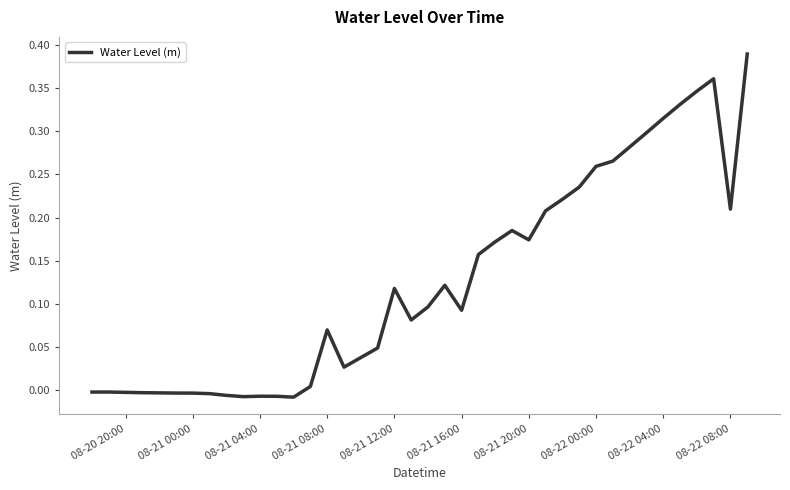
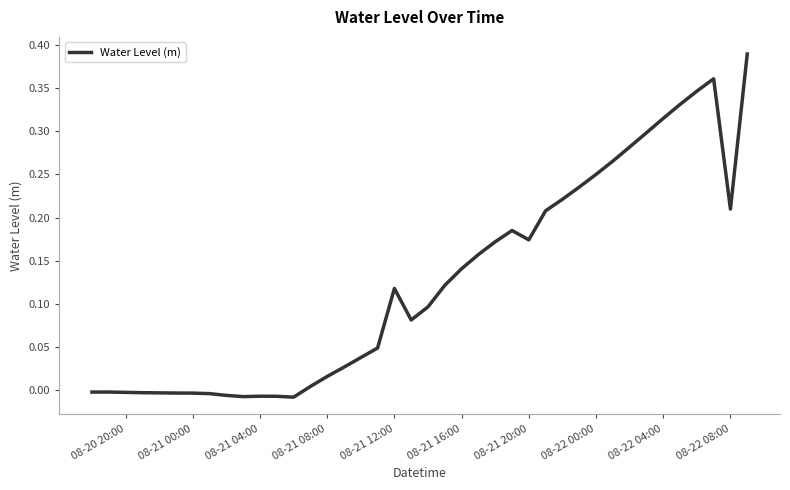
  {
    "08-20 20:00": 0.00,
    "08-21 00:00": 0.00,
    "08-21 04:00": -0.01,
-   "08-21 08:00": 0.07,
+   "08-21 08:00": 0.02,
    "08-21 12:00": 0.12,
-   "08-21 16:00": 0.09,
+   "08-21 16:00": 0.14,
    "08-21 20:00": 0.17,
-   "08-22 00:00": 0.26,
+   "08-22 00:00": 0.25,
    "08-22 04:00": 0.31,
    "08-22 08:00": 0.21
  }
